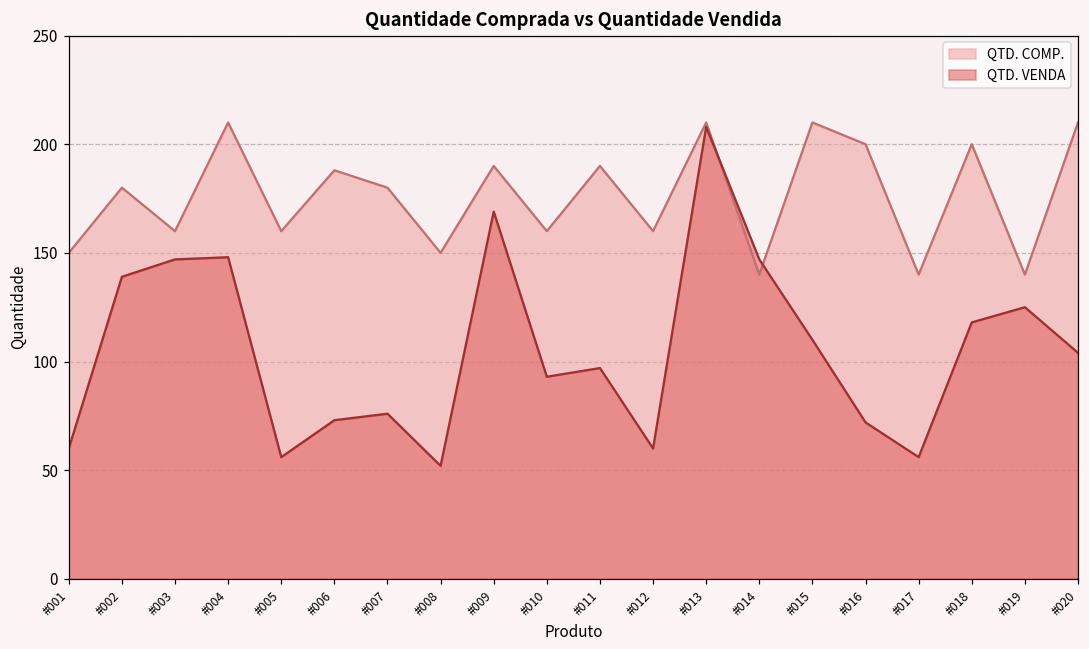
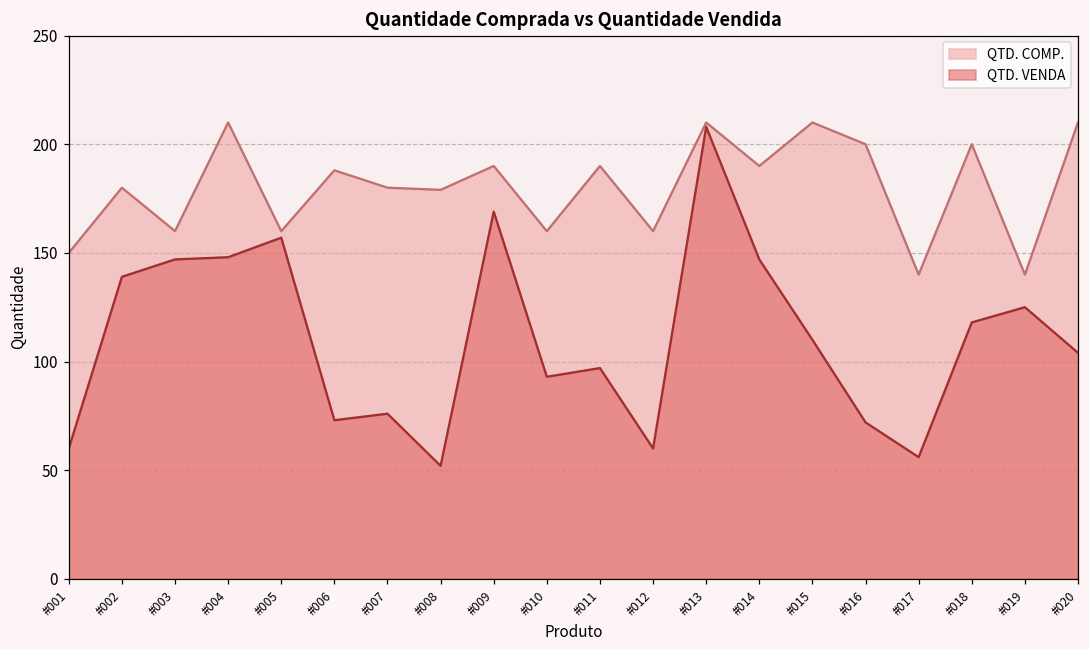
  {
    "QTD. COMP.": {
      "#001": 150,
      "#002": 180,
      "#003": 160,
      "#004": 210,
      "#005": 160,
      "#006": 188,
      "#007": 180,
-     "#008": 150,
+     "#008": 179,
      "#009": 190,
      "#010": 160,
      "#011": 190,
      "#012": 160,
      "#013": 210,
-     "#014": 140,
+     "#014": 190,
      "#015": 210,
      "#016": 200,
      "#017": 140,
      "#018": 200,
      "#019": 140,
      "#020": 210
    },
    "QTD. VENDA": {
      "#001": 60,
      "#002": 139,
      "#003": 147,
      "#004": 148,
-     "#005": 56,
+     "#005": 157,
      "#006": 73,
      "#007": 76,
      "#008": 52,
      "#009": 169,
      "#010": 93,
      "#011": 97,
      "#012": 60,
      "#013": 208,
      "#014": 147,
      "#015": 110,
      "#016": 72,
      "#017": 56,
      "#018": 118,
      "#019": 125,
      "#020": 104
    }
  }
